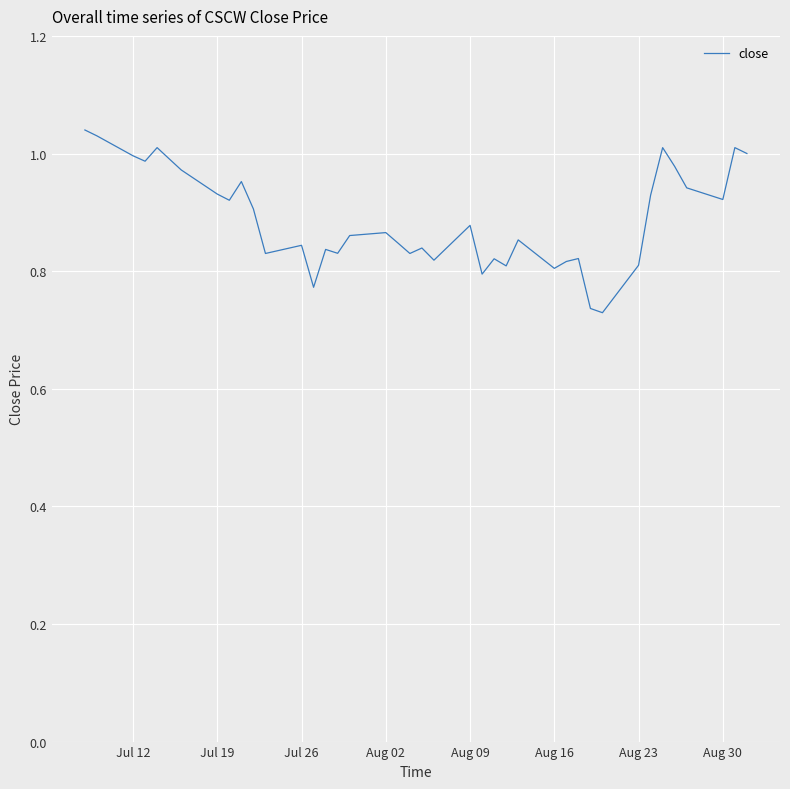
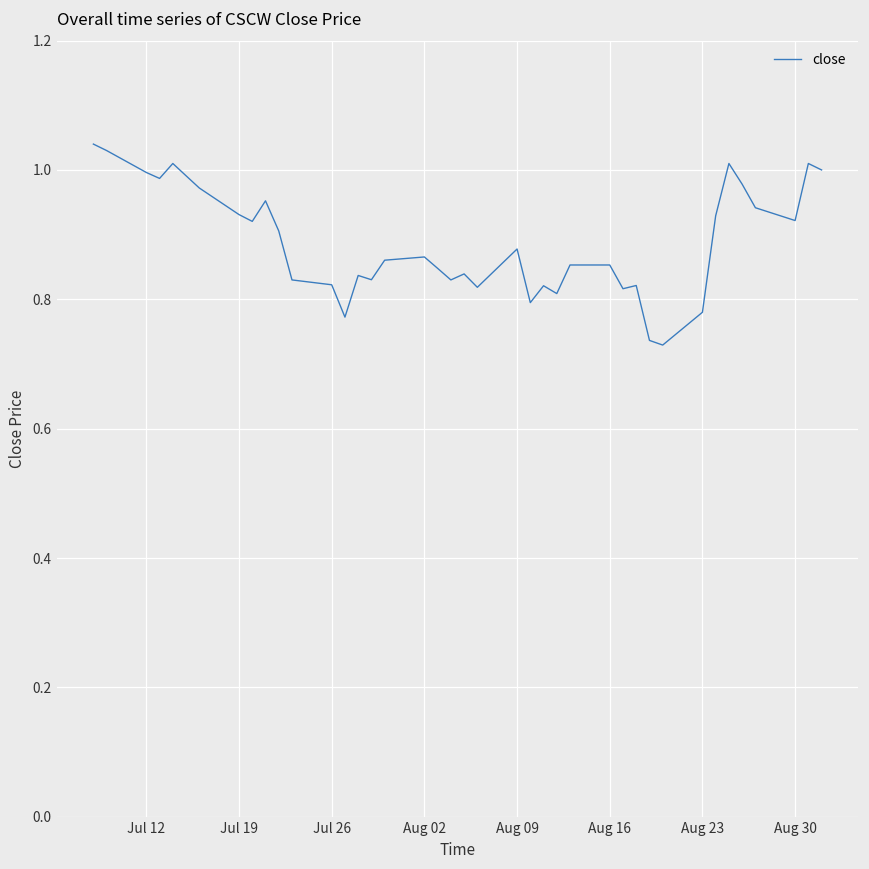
  {
    "Jul 12": 1.00,
    "Jul 19": 0.93,
-   "Jul 26": 0.84,
+   "Jul 26": 0.82,
    "Aug 02": 0.87,
    "Aug 09": 0.88,
-   "Aug 16": 0.80,
-   "Aug 23": 0.81,
+   "Aug 16": 0.85,
+   "Aug 23": 0.78,
    "Aug 30": 0.92
  }
